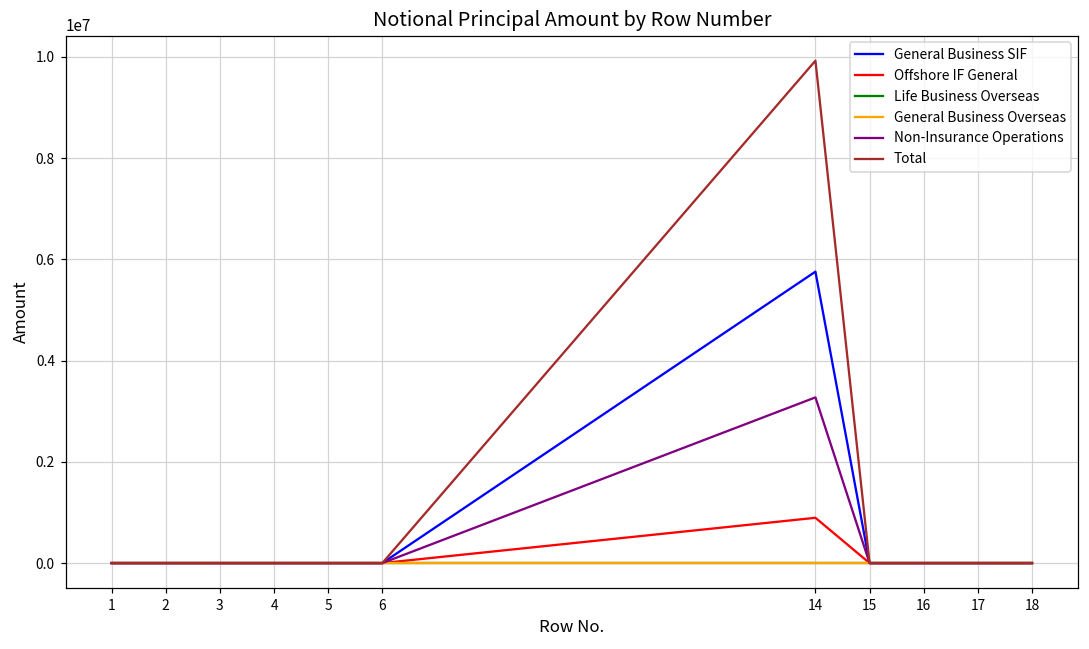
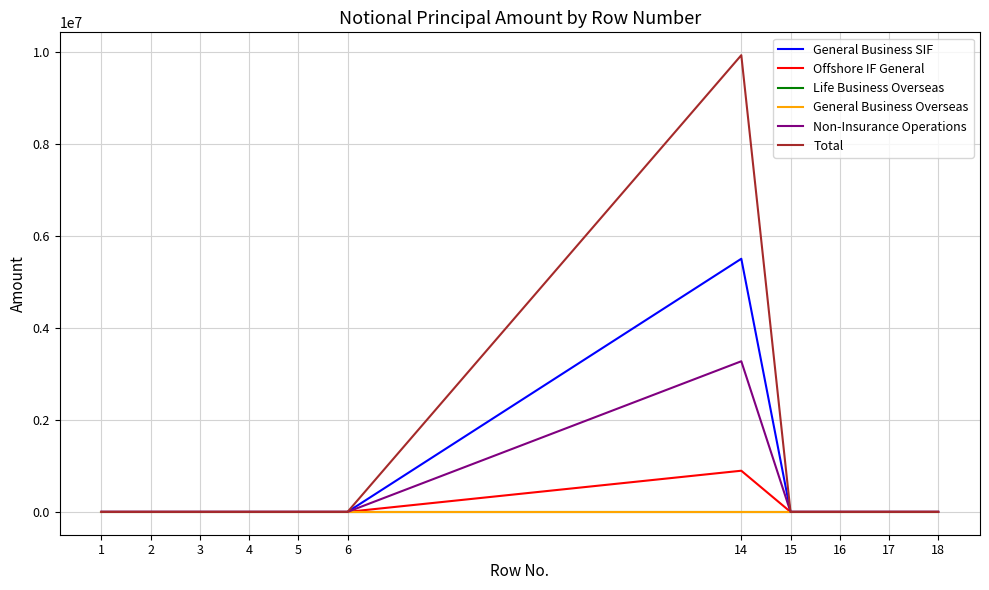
  {
    "General Business SIF": {
-     "14": 5800000
+     "14": 5500000
    },
    "Offshore IF General": {
      "14": 900000
    },
    "General Business Overseas": {
      "14": 0
    },
    "Non-Insurance Operations": {
      "14": 3300000
    },
    "Total": {
      "14": 9900000
    }
  }
